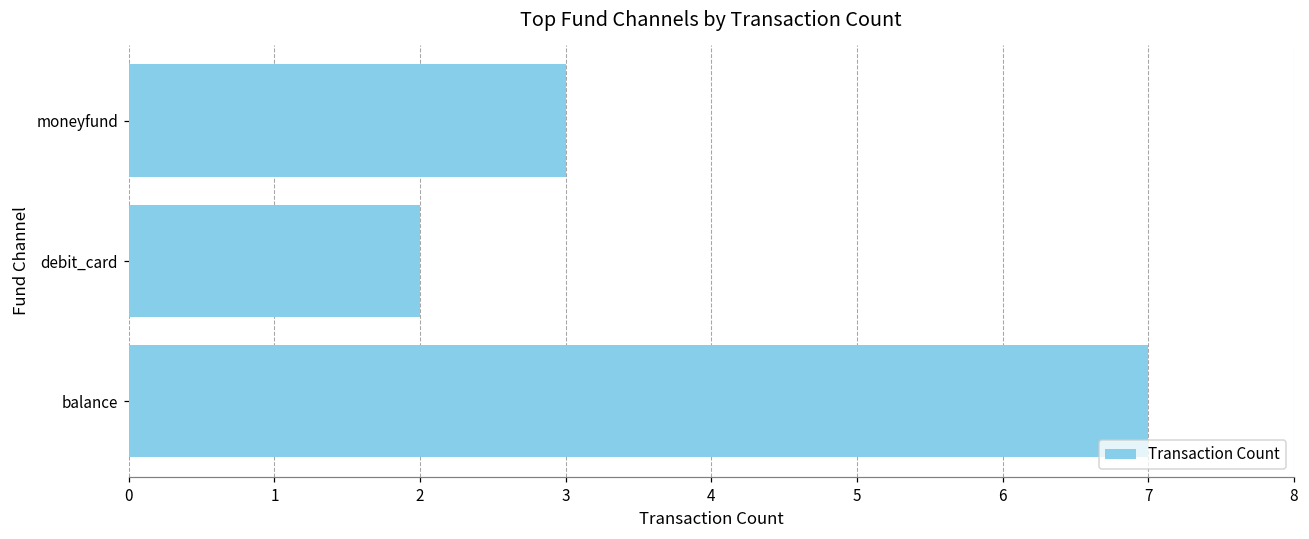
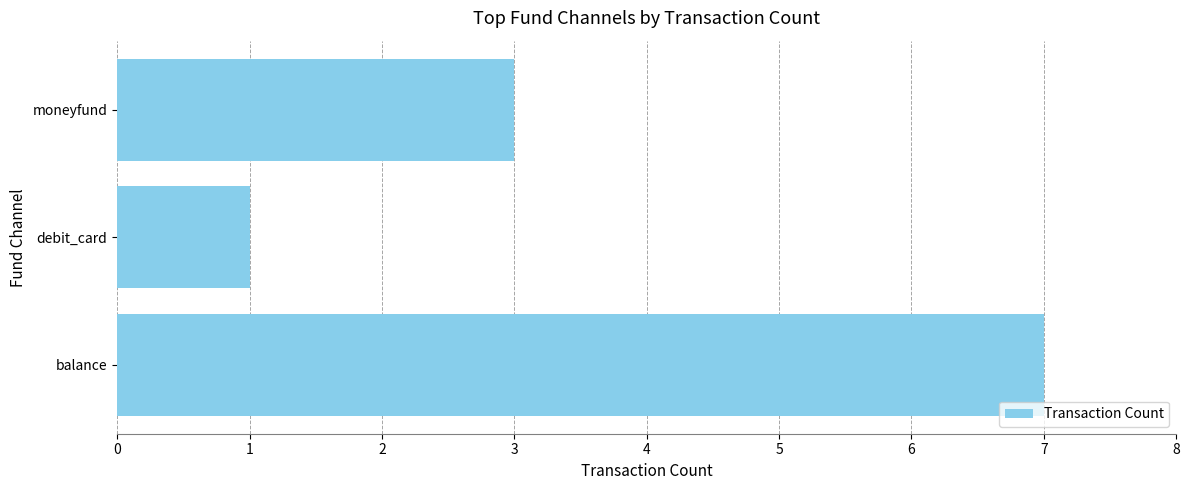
  {
    "moneyfund": 3,
-   "debit_card": 2,
+   "debit_card": 1,
    "balance": 7
  }
